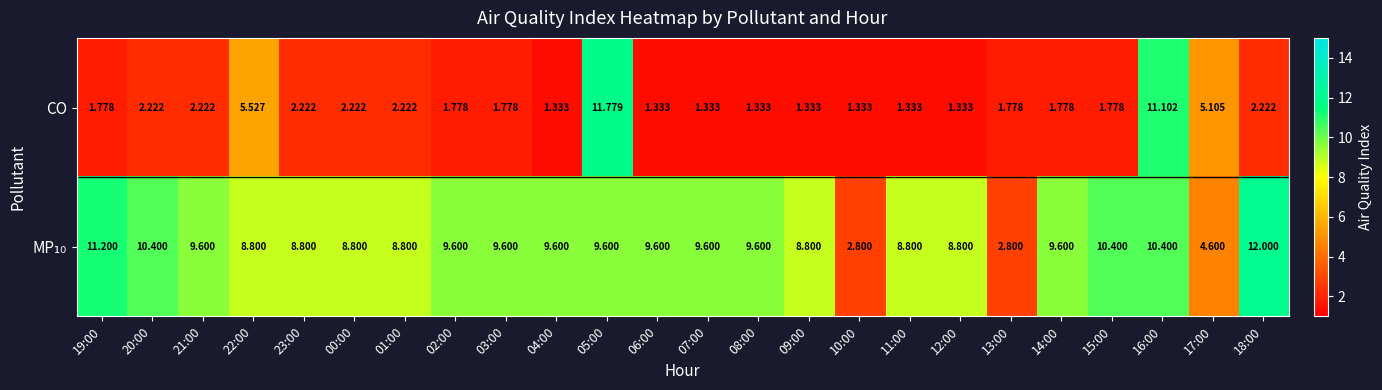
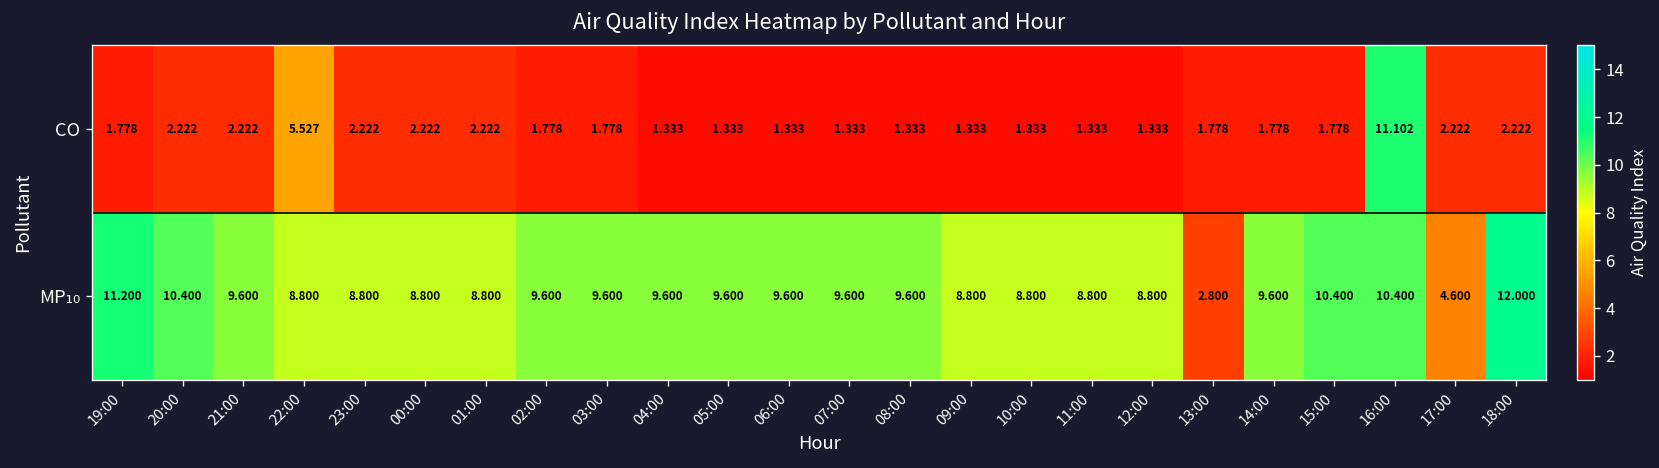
  {
    "CO": {
      "19:00": 1.778,
      "20:00": 2.222,
      "21:00": 2.222,
      "22:00": 5.527,
      "23:00": 2.222,
      "00:00": 2.222,
      "01:00": 2.222,
      "02:00": 1.778,
      "03:00": 1.778,
      "04:00": 1.333,
-     "05:00": 11.779,
+     "05:00": 1.333,
      "06:00": 1.333,
      "07:00": 1.333,
      "08:00": 1.333,
      "09:00": 1.333,
      "10:00": 1.333,
      "11:00": 1.333,
      "12:00": 1.333,
      "13:00": 1.778,
      "14:00": 1.778,
      "15:00": 1.778,
      "16:00": 11.102,
-     "17:00": 5.105,
+     "17:00": 2.222,
      "18:00": 2.222
    },
    "MP₁₀": {
      "19:00": 11.200,
      "20:00": 10.400,
      "21:00": 9.600,
      "22:00": 8.800,
      "23:00": 8.800,
      "00:00": 8.800,
      "01:00": 8.800,
      "02:00": 9.600,
      "03:00": 9.600,
      "04:00": 9.600,
      "05:00": 9.600,
      "06:00": 9.600,
      "07:00": 9.600,
      "08:00": 9.600,
      "09:00": 8.800,
-     "10:00": 2.800,
+     "10:00": 8.800,
      "11:00": 8.800,
      "12:00": 8.800,
      "13:00": 2.800,
      "14:00": 9.600,
      "15:00": 10.400,
      "16:00": 10.400,
      "17:00": 4.600,
      "18:00": 12.000
    }
  }
